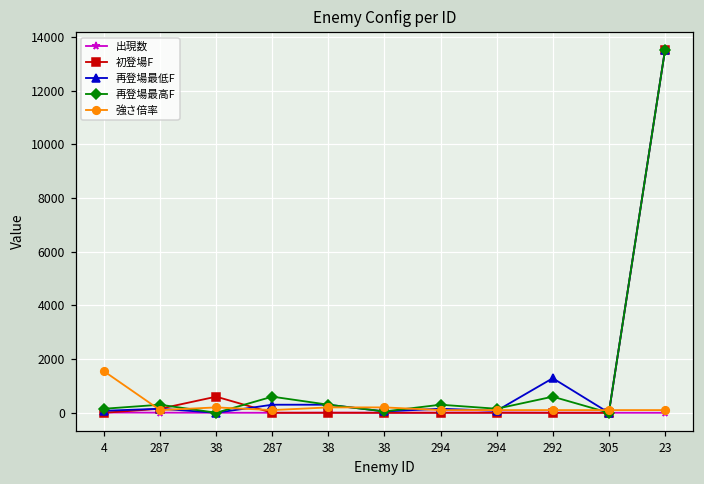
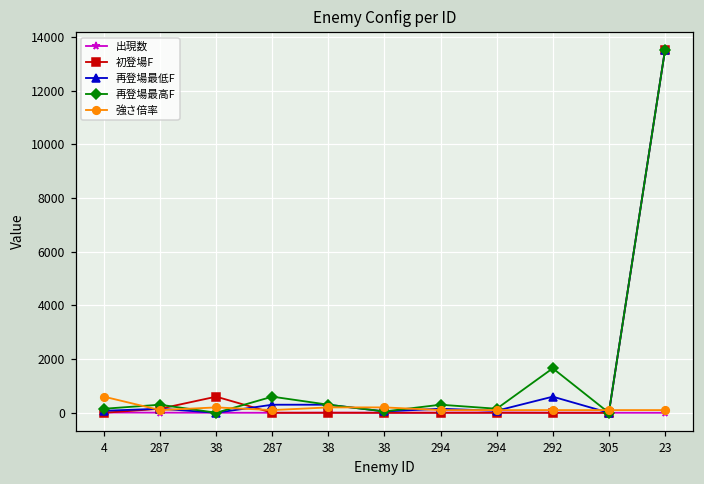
  {
    "再登場最低F": {
-     "292": 1300
+     "292": 600
    },
    "再登場最高F": {
-     "292": 600
+     "292": 1700
    },
    "強さ倍率": {
-     "4": 1500
+     "4": 600
    }
  }
